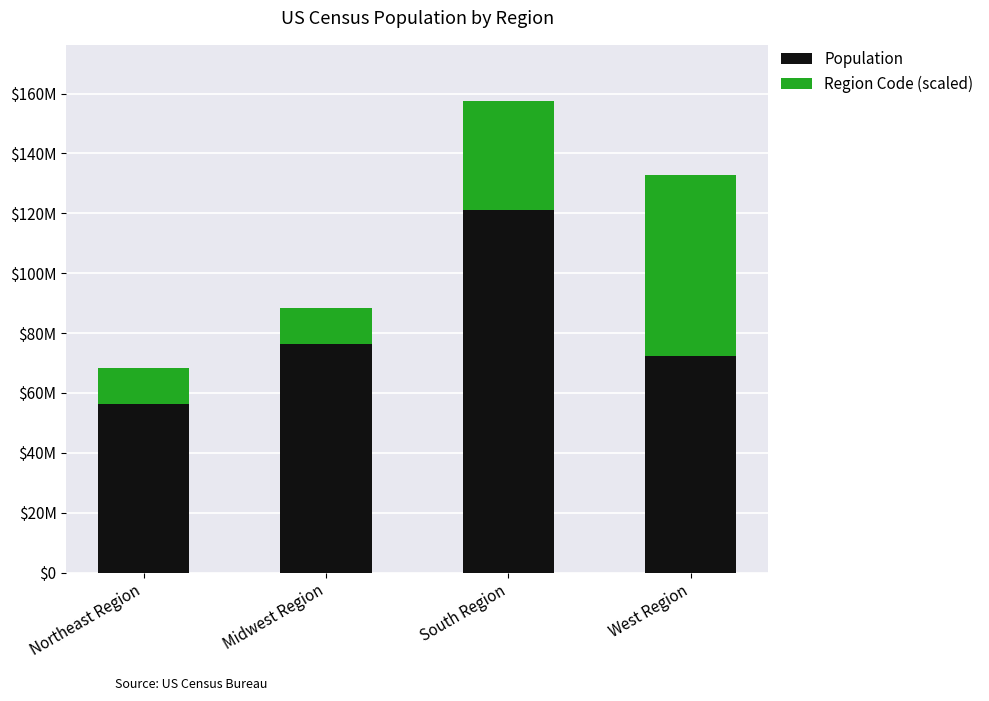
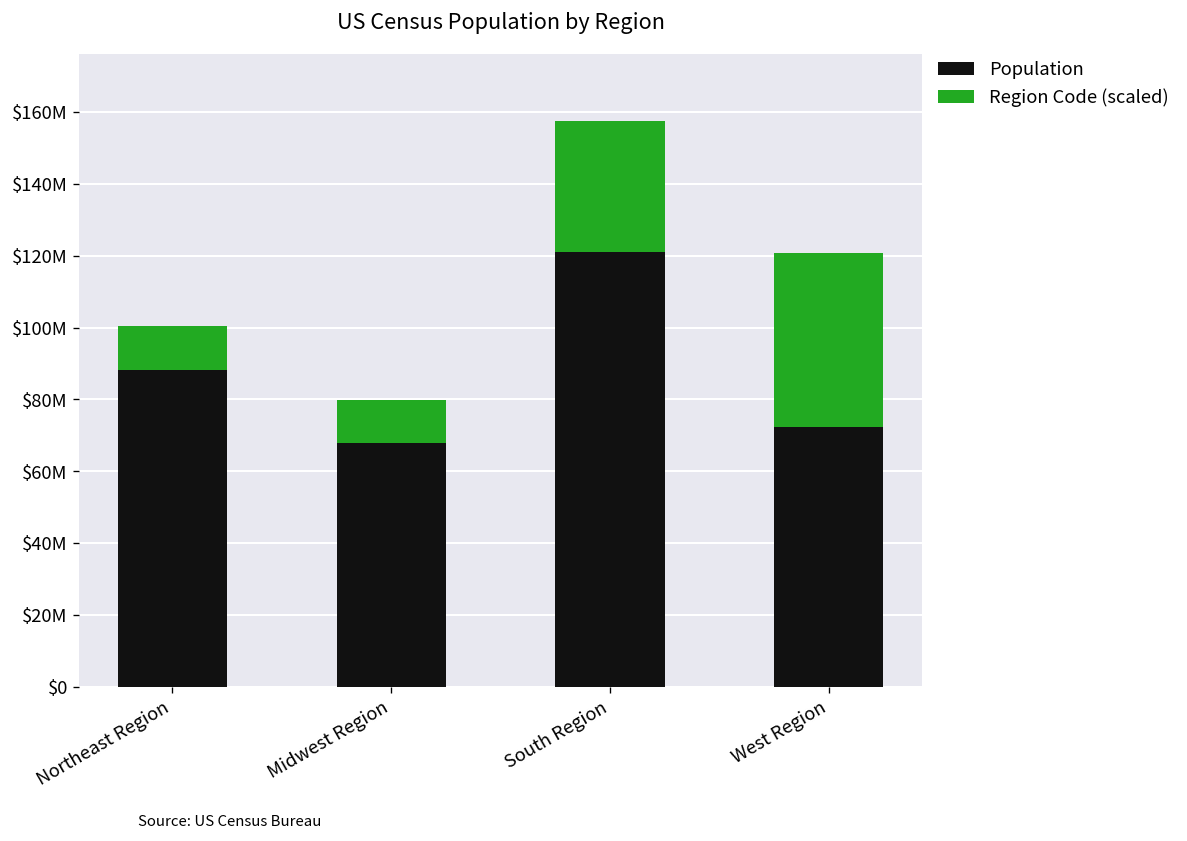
  {
    "Population": {
-     "Northeast Region": "$56000000",
-     "Midwest Region": "$76000000",
+     "Northeast Region": "$88000000",
+     "Midwest Region": "$68000000",
      "South Region": "$121000000",
      "West Region": "$72000000"
    },
    "Region Code (scaled)": {
      "Northeast Region": "$12000000",
      "Midwest Region": "$12000000",
      "South Region": "$36000000",
-     "West Region": "$61000000"
+     "West Region": "$48000000"
    }
  }
